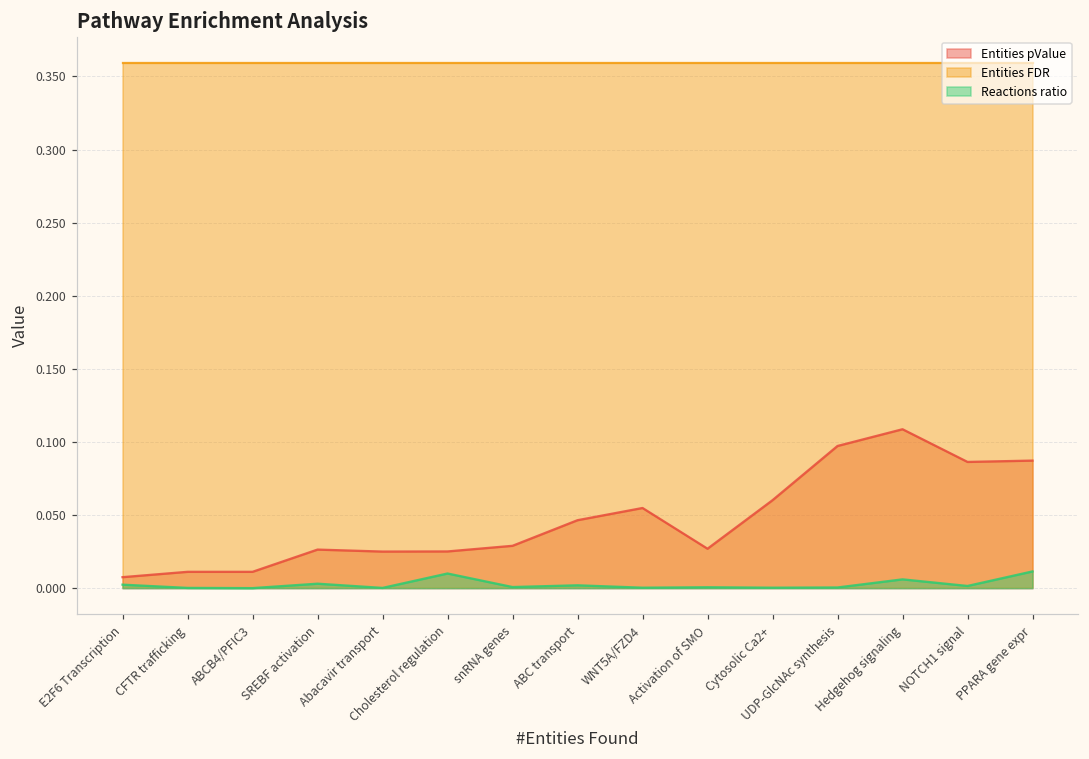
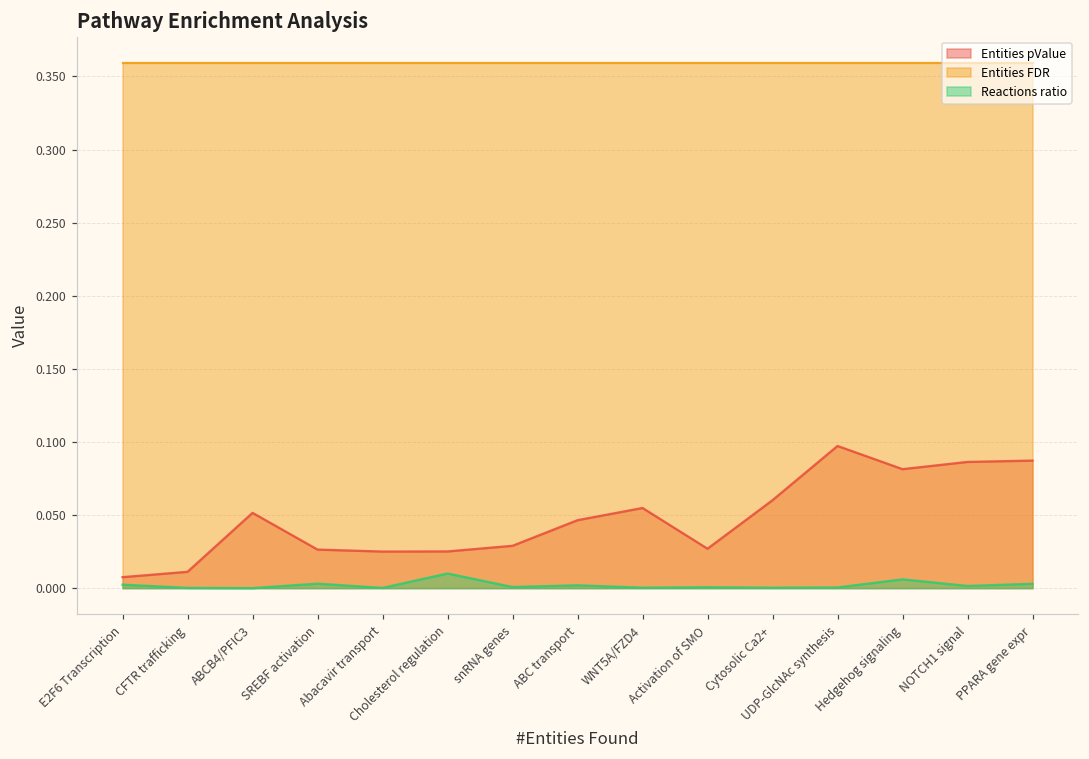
  {
    "Entities pValue": {
      "E2F6 Transcription": 0.008,
      "CFTR trafficking": 0.011,
-     "ABCB4/PFIC3": 0.011,
+     "ABCB4/PFIC3": 0.052,
      "SREBF activation": 0.026,
      "Abacavir transport": 0.025,
      "Cholesterol regulation": 0.025,
      "snRNA genes": 0.029,
      "ABC transport": 0.047,
      "WNT5A/FZD4": 0.055,
      "Activation of SMO": 0.027,
      "Cytosolic Ca2+": 0.060,
      "UDP-GlcNAc synthesis": 0.097,
-     "Hedgehog signaling": 0.109,
+     "Hedgehog signaling": 0.081,
      "NOTCH1 signal": 0.086,
      "PPARA gene expr": 0.087
    },
    "Entities FDR": {
      "E2F6 Transcription": 0.359,
      "CFTR trafficking": 0.359,
      "ABCB4/PFIC3": 0.359,
      "SREBF activation": 0.359,
      "Abacavir transport": 0.359,
      "Cholesterol regulation": 0.359,
      "snRNA genes": 0.359,
      "ABC transport": 0.359,
      "WNT5A/FZD4": 0.359,
      "Activation of SMO": 0.359,
      "Cytosolic Ca2+": 0.359,
      "UDP-GlcNAc synthesis": 0.359,
      "Hedgehog signaling": 0.359
    },
    "Reactions ratio": {
      "E2F6 Transcription": 0.002,
      "CFTR trafficking": 0.000,
      "ABCB4/PFIC3": 0.000,
      "SREBF activation": 0.003,
      "Abacavir transport": 0.000,
      "Cholesterol regulation": 0.010,
      "snRNA genes": 0.001,
      "ABC transport": 0.002,
      "WNT5A/FZD4": 0.000,
      "Activation of SMO": 0.001,
      "Cytosolic Ca2+": 0.000,
      "UDP-GlcNAc synthesis": 0.001,
      "Hedgehog signaling": 0.006,
      "NOTCH1 signal": 0.002,
-     "PPARA gene expr": 0.011
+     "PPARA gene expr": 0.003
    }
  }
